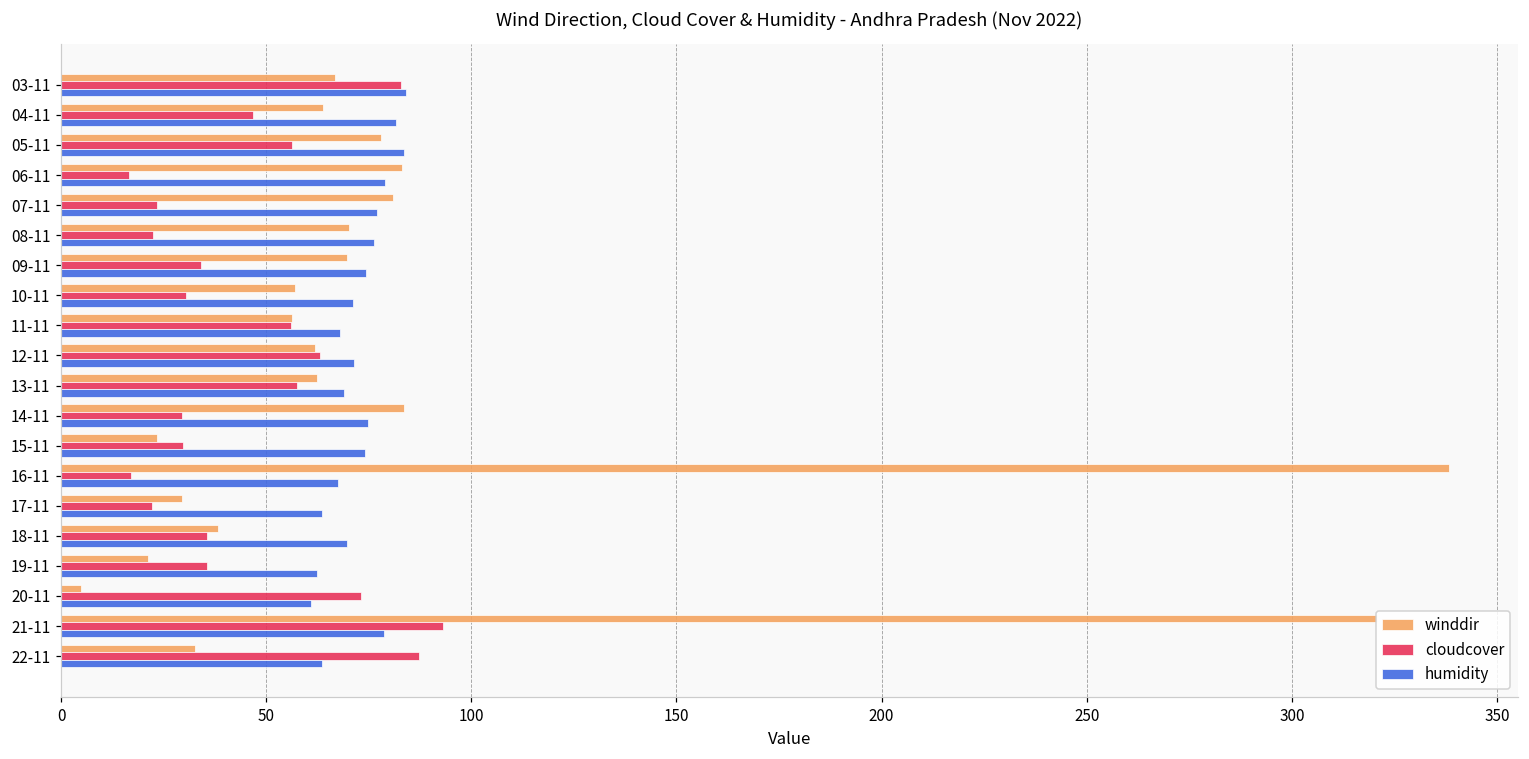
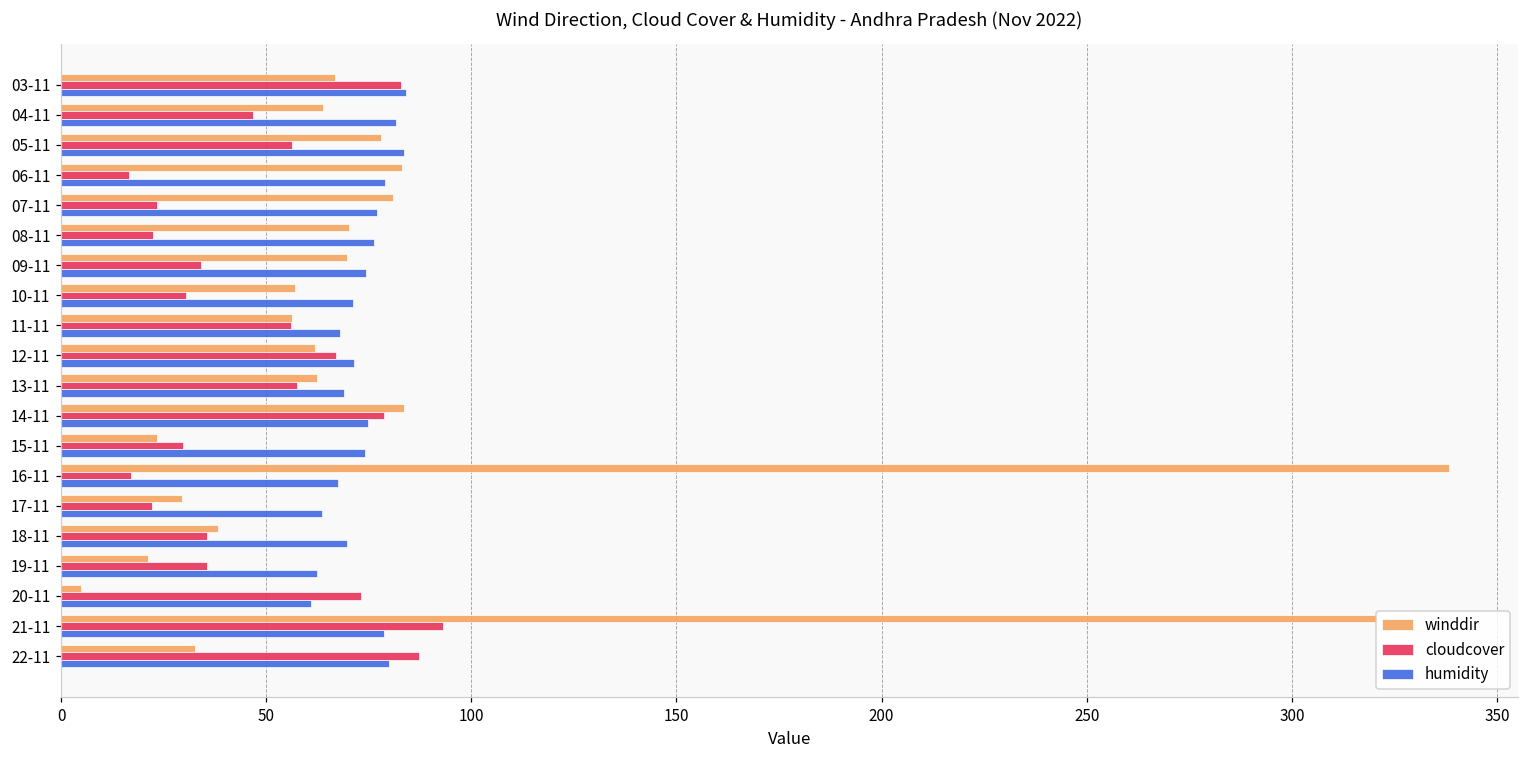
  {
    "winddir": {
      "03-11": 67,
      "04-11": 64,
      "05-11": 78,
      "06-11": 83,
      "07-11": 81,
      "08-11": 70,
      "09-11": 70,
      "10-11": 57,
      "11-11": 56,
      "12-11": 62,
      "13-11": 62,
      "14-11": 84,
      "15-11": 23,
      "16-11": 338,
      "17-11": 30,
      "18-11": 38,
      "19-11": 21,
      "20-11": 5,
      "22-11": 33
    },
    "cloudcover": {
      "03-11": 83,
      "04-11": 47,
      "05-11": 56,
      "06-11": 17,
      "07-11": 24,
      "08-11": 22,
      "09-11": 34,
      "10-11": 30,
      "11-11": 56,
-     "12-11": 63,
+     "12-11": 67,
      "13-11": 58,
-     "14-11": 30,
+     "14-11": 79,
      "15-11": 30,
      "16-11": 17,
      "17-11": 22,
      "18-11": 36,
      "19-11": 36,
      "20-11": 73,
      "21-11": 93,
      "22-11": 87
    },
    "humidity": {
      "03-11": 84,
      "04-11": 82,
      "05-11": 84,
      "06-11": 79,
      "07-11": 77,
      "08-11": 76,
      "09-11": 74,
      "10-11": 71,
      "11-11": 68,
      "12-11": 72,
      "13-11": 69,
      "14-11": 75,
      "15-11": 74,
      "16-11": 68,
      "17-11": 64,
      "18-11": 70,
      "19-11": 63,
      "20-11": 61,
      "21-11": 79,
-     "22-11": 64
+     "22-11": 80
    }
  }
